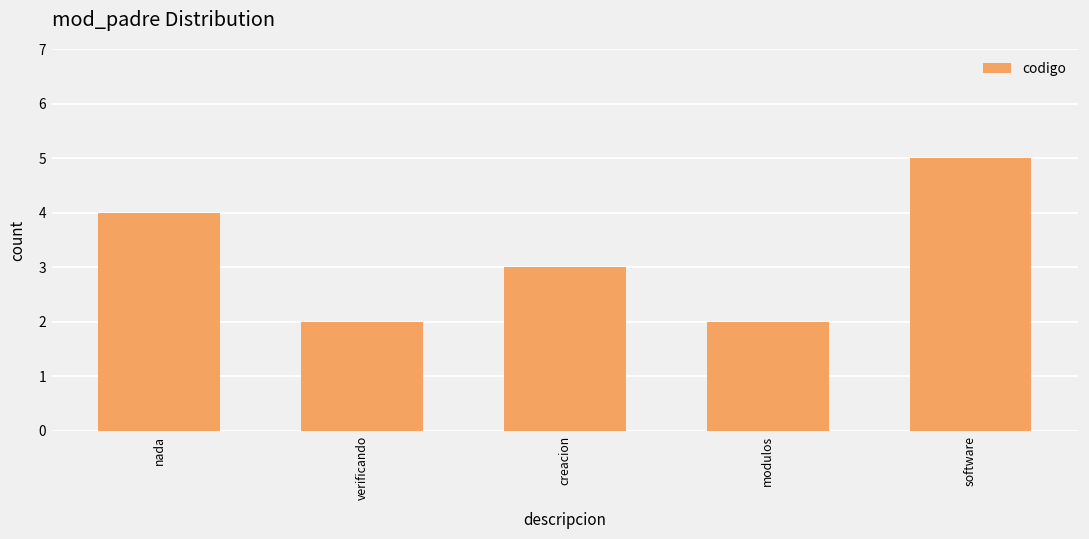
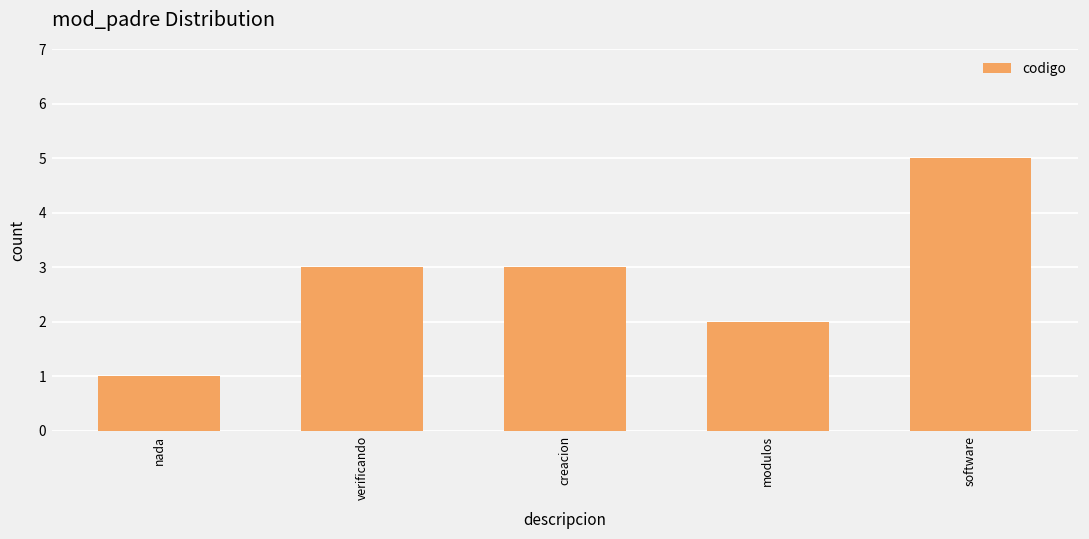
  {
-   "nada": 4,
-   "verificando": 2,
+   "nada": 1,
+   "verificando": 3,
    "creacion": 3,
    "modulos": 2,
    "software": 5
  }
